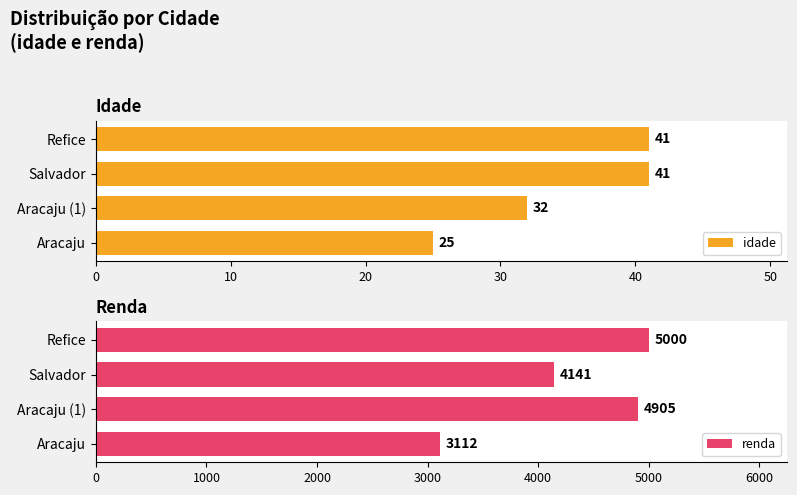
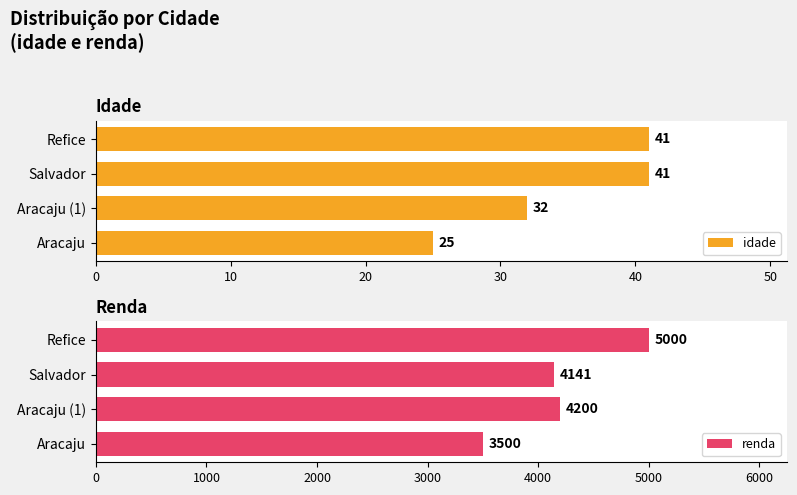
  {
    "Idade": {
      "Refice": 41,
      "Salvador": 41,
      "Aracaju (1)": 32,
      "Aracaju": 25
    },
    "Renda": {
      "Refice": 5000,
      "Salvador": 4141,
-     "Aracaju (1)": 4905,
-     "Aracaju": 3112
+     "Aracaju (1)": 4200,
+     "Aracaju": 3500
    }
  }
